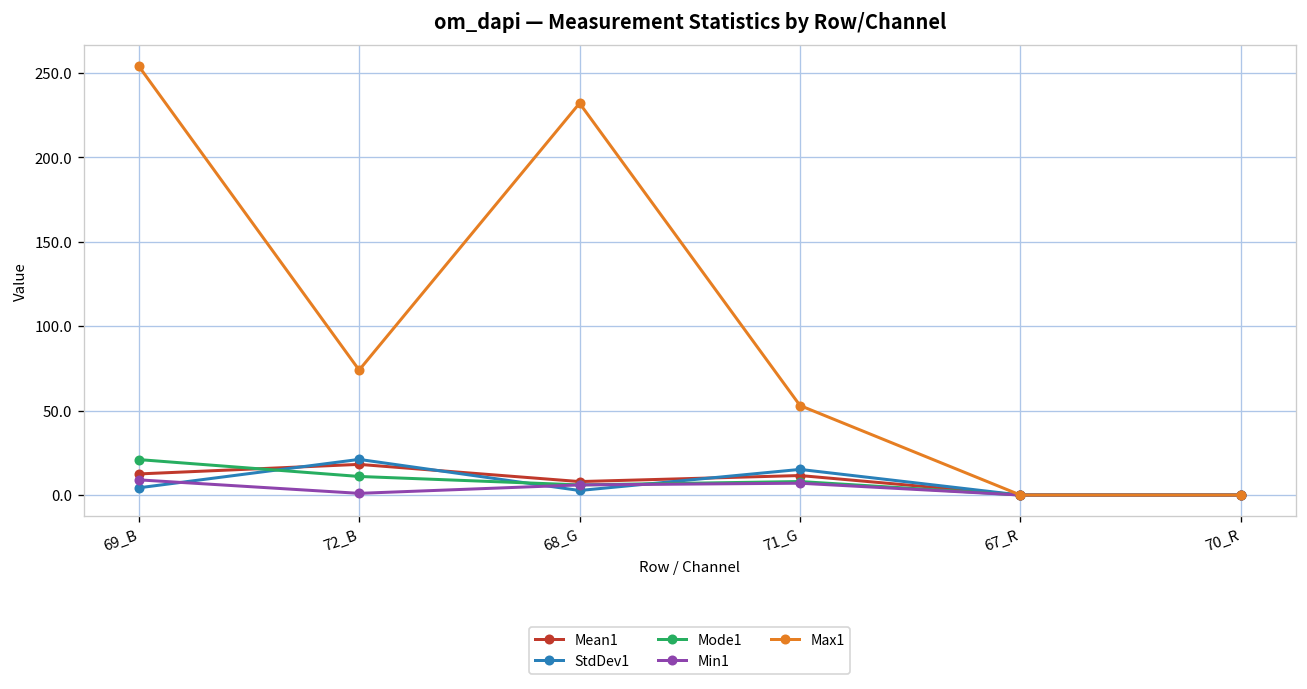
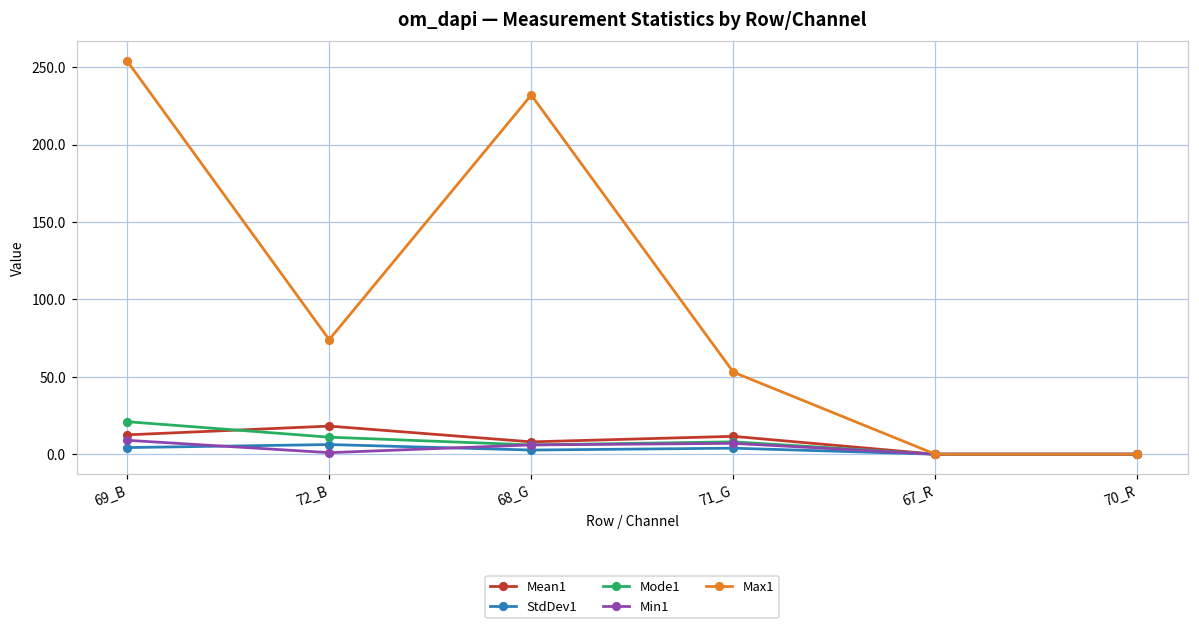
  {
    "Mean1": {
      "69_B": 12,
      "72_B": 18,
      "68_G": 8,
      "71_G": 12
    },
    "StdDev1": {
      "69_B": 4,
-     "72_B": 21,
+     "72_B": 6,
      "68_G": 3,
-     "71_G": 15
+     "71_G": 4
    },
    "Mode1": {
      "69_B": 21,
      "72_B": 11
    },
    "Min1": {
      "69_B": 9,
      "72_B": 1
    },
    "Max1": {
      "69_B": 254,
      "72_B": 74,
      "68_G": 232,
      "71_G": 53
    }
  }
